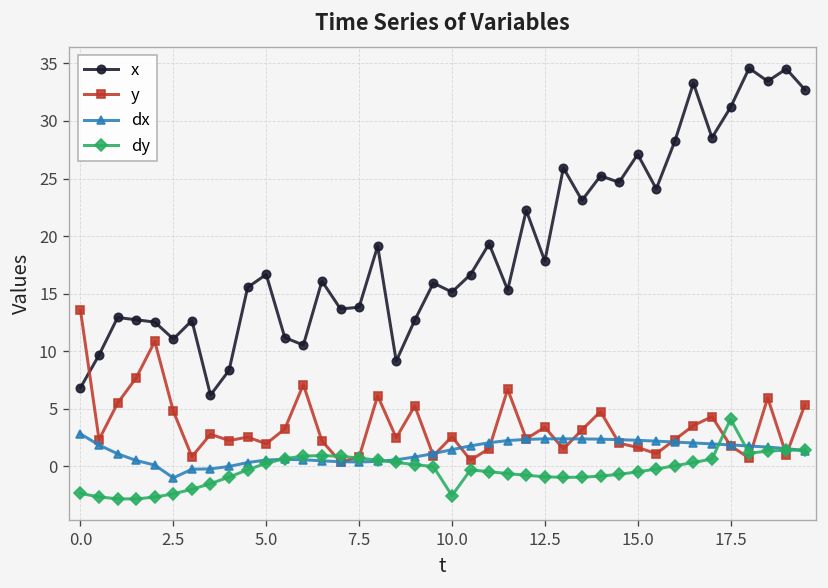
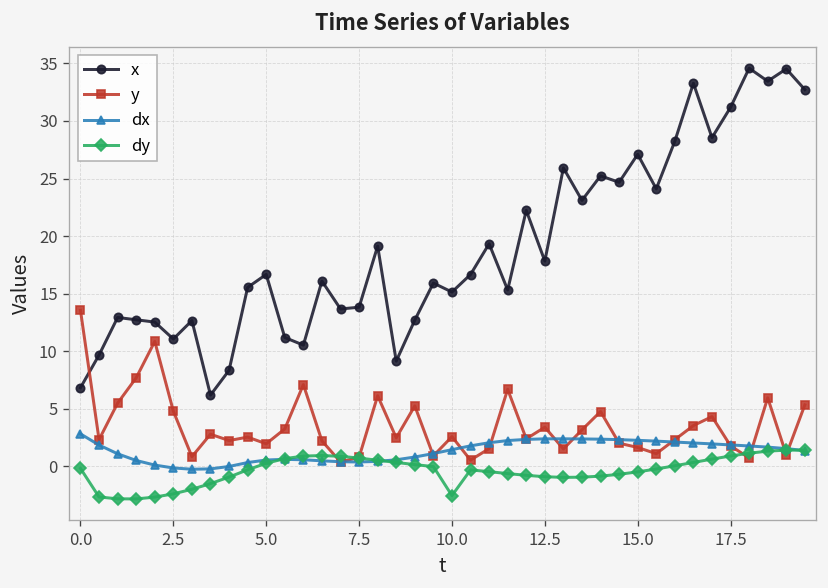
  {
    "x": {
      "0.0": 7,
      "2.5": 11,
      "5.0": 17,
      "7.5": 14,
      "10.0": 15,
      "12.5": 18,
      "15.0": 27,
      "17.5": 31
    },
    "y": {
      "0.0": 14,
      "2.5": 5,
      "5.0": 2,
      "10.0": 3,
      "12.5": 3,
      "15.0": 2
    },
    "dx": {
      "0.0": 3,
-     "2.5": -1,
+     "2.5": 0,
      "5.0": 1,
      "7.5": 0,
      "10.0": 1,
      "12.5": 2,
      "15.0": 2
    },
    "dy": {
-     "0.0": -2,
+     "0.0": 0,
      "2.5": -2,
      "5.0": 0,
      "10.0": -3,
      "12.5": -1,
      "15.0": 0,
-     "17.5": 4
+     "17.5": 1
    }
  }
